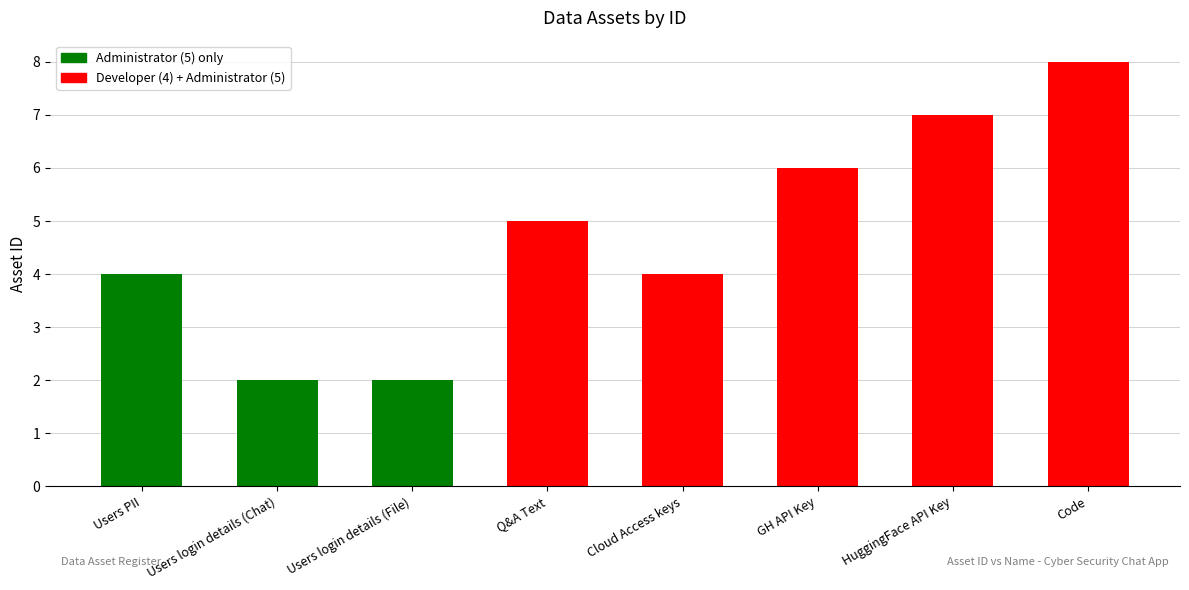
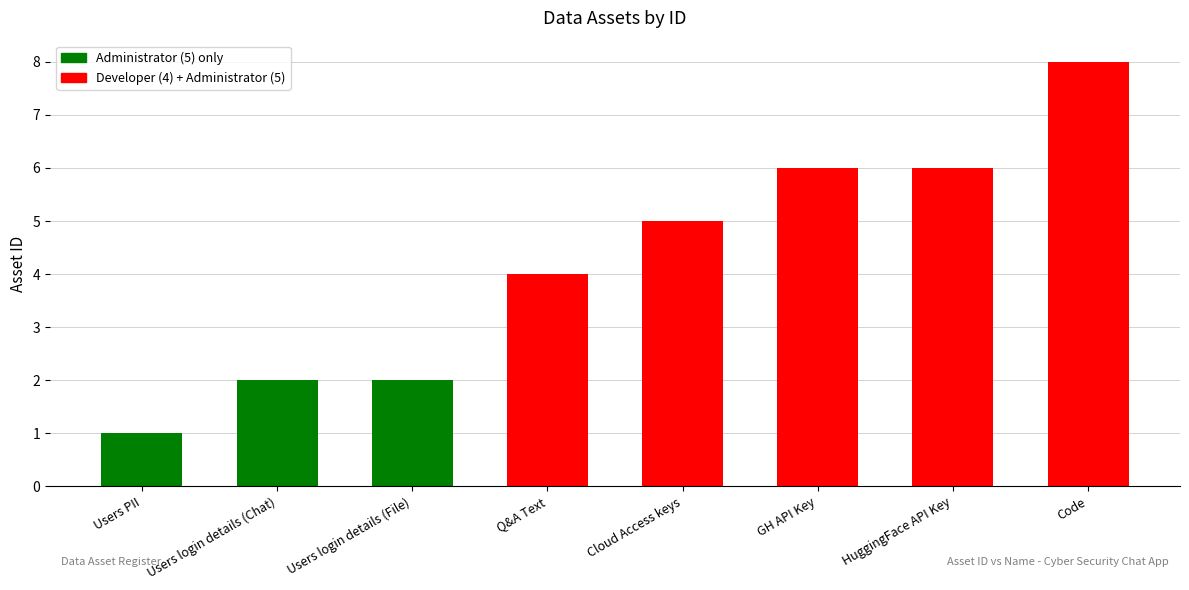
  {
-   "Users PII": 4,
+   "Users PII": 1,
    "Users login details (Chat)": 2,
    "Users login details (File)": 2,
-   "Q&A Text": 5,
-   "Cloud Access keys": 4,
+   "Q&A Text": 4,
+   "Cloud Access keys": 5,
    "GH API Key": 6,
-   "HuggingFace API Key": 7,
+   "HuggingFace API Key": 6,
    "Code": 8
  }
